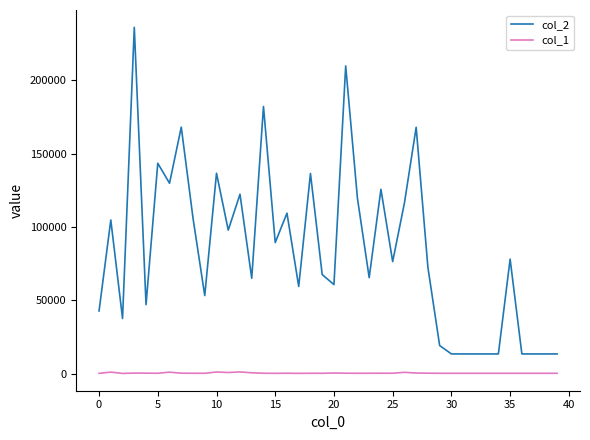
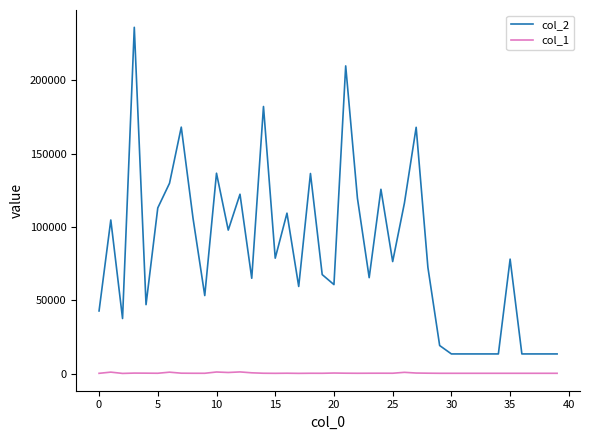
  {
    "col_2": {
      "0": 43000,
-     "5": 143000,
+     "5": 113000,
      "10": 137000,
-     "15": 89000,
+     "15": 79000,
      "20": 61000,
      "25": 76000,
      "30": 13000,
      "35": 78000
    },
    "col_1": {
      "0": 0,
      "5": 0,
      "10": 1000,
      "15": 0,
      "20": 0,
      "25": 0,
      "30": 0,
      "35": 0
    }
  }
